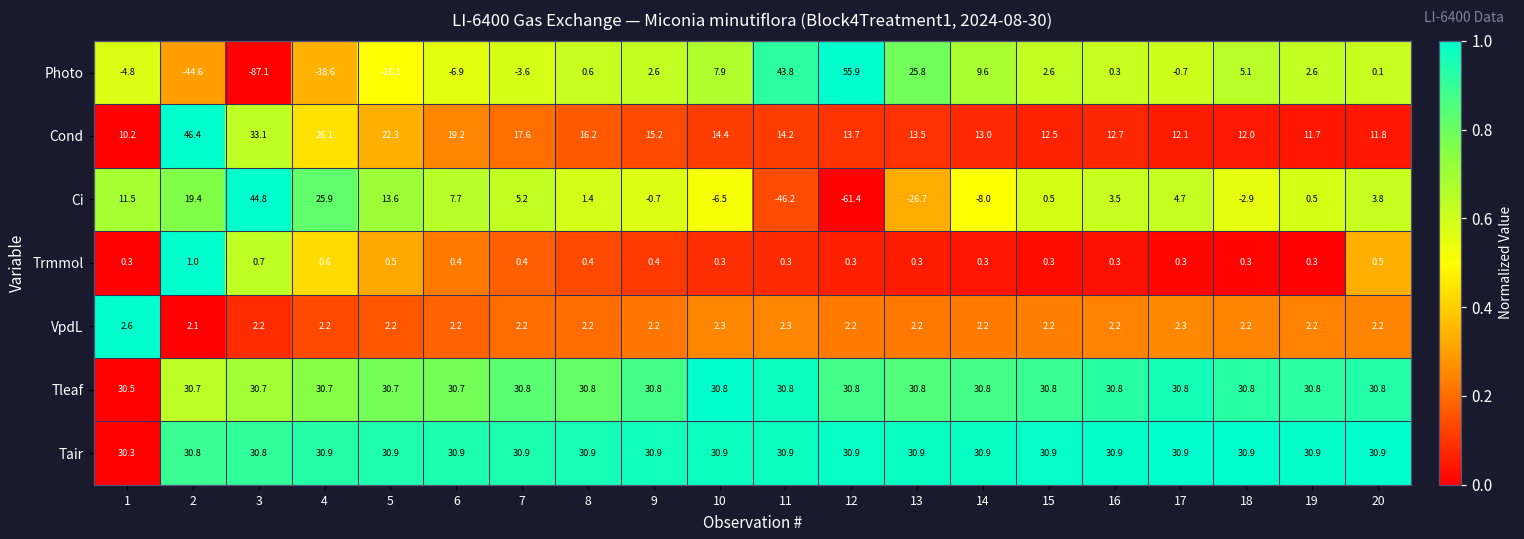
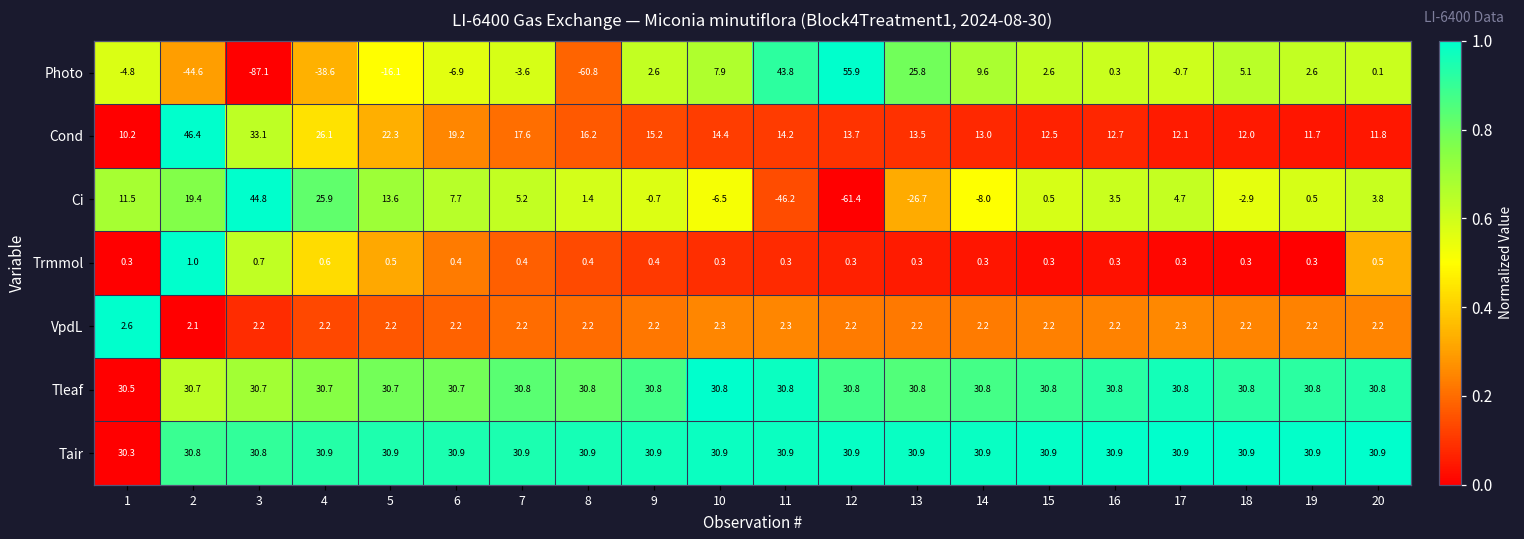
  {
    "Photo": {
      "1": -4.8,
      "2": -44.6,
      "3": -87.1,
      "4": -38.6,
      "5": -16.1,
      "6": -6.9,
      "7": -3.6,
-     "8": 0.6,
+     "8": -60.8,
      "9": 2.6,
      "10": 7.9,
      "11": 43.8,
      "12": 55.9,
      "13": 25.8,
      "14": 9.6,
      "15": 2.6,
      "16": 0.3,
      "17": -0.7,
      "18": 5.1,
      "19": 2.6,
      "20": 0.1
    },
    "Cond": {
      "1": 10.2,
      "2": 46.4,
      "3": 33.1,
      "4": 26.1,
      "5": 22.3,
      "6": 19.2,
      "7": 17.6,
      "8": 16.2,
      "9": 15.2,
      "10": 14.4,
      "11": 14.2,
      "12": 13.7,
      "13": 13.5,
      "14": 13.0,
      "15": 12.5,
      "16": 12.7,
      "17": 12.1,
      "18": 12.0,
      "19": 11.7,
      "20": 11.8
    },
    "Ci": {
      "1": 11.5,
      "2": 19.4,
      "3": 44.8,
      "4": 25.9,
      "5": 13.6,
      "6": 7.7,
      "7": 5.2,
      "8": 1.4,
      "9": -0.7,
      "10": -6.5,
      "11": -46.2,
      "12": -61.4,
      "13": -26.7,
      "14": -8.0,
      "15": 0.5,
      "16": 3.5,
      "17": 4.7,
      "18": -2.9,
      "19": 0.5,
      "20": 3.8
    },
    "Trmmol": {
      "1": 0.3,
      "2": 1.0,
      "3": 0.7,
      "4": 0.6,
      "5": 0.5,
      "6": 0.4,
      "7": 0.4,
      "8": 0.4,
      "9": 0.4,
      "10": 0.3,
      "11": 0.3,
      "12": 0.3,
      "13": 0.3,
      "14": 0.3,
      "15": 0.3,
      "16": 0.3,
      "17": 0.3,
      "18": 0.3,
      "19": 0.3,
      "20": 0.5
    },
    "VpdL": {
      "1": 2.6,
      "2": 2.1,
      "3": 2.2,
      "4": 2.2,
      "5": 2.2,
      "6": 2.2,
      "7": 2.2,
      "8": 2.2,
      "9": 2.2,
      "10": 2.3,
      "11": 2.3,
      "12": 2.2,
      "13": 2.2,
      "14": 2.2,
      "15": 2.2,
      "16": 2.2,
      "17": 2.3,
      "18": 2.2,
      "19": 2.2,
      "20": 2.2
    },
    "Tleaf": {
      "1": 30.5,
      "2": 30.7,
      "3": 30.7,
      "4": 30.7,
      "5": 30.7,
      "6": 30.7,
      "7": 30.8,
      "8": 30.8,
      "9": 30.8,
      "10": 30.8,
      "11": 30.8,
      "12": 30.8,
      "13": 30.8,
      "14": 30.8,
      "15": 30.8,
      "16": 30.8,
      "17": 30.8,
      "18": 30.8,
      "19": 30.8,
      "20": 30.8
    },
    "Tair": {
      "1": 30.3,
      "2": 30.8,
      "3": 30.8,
      "4": 30.9,
      "5": 30.9,
      "6": 30.9,
      "7": 30.9,
      "8": 30.9,
      "9": 30.9,
      "10": 30.9,
      "11": 30.9,
      "12": 30.9,
      "13": 30.9,
      "14": 30.9,
      "15": 30.9,
      "16": 30.9,
      "17": 30.9,
      "18": 30.9,
      "19": 30.9,
      "20": 30.9
    }
  }
